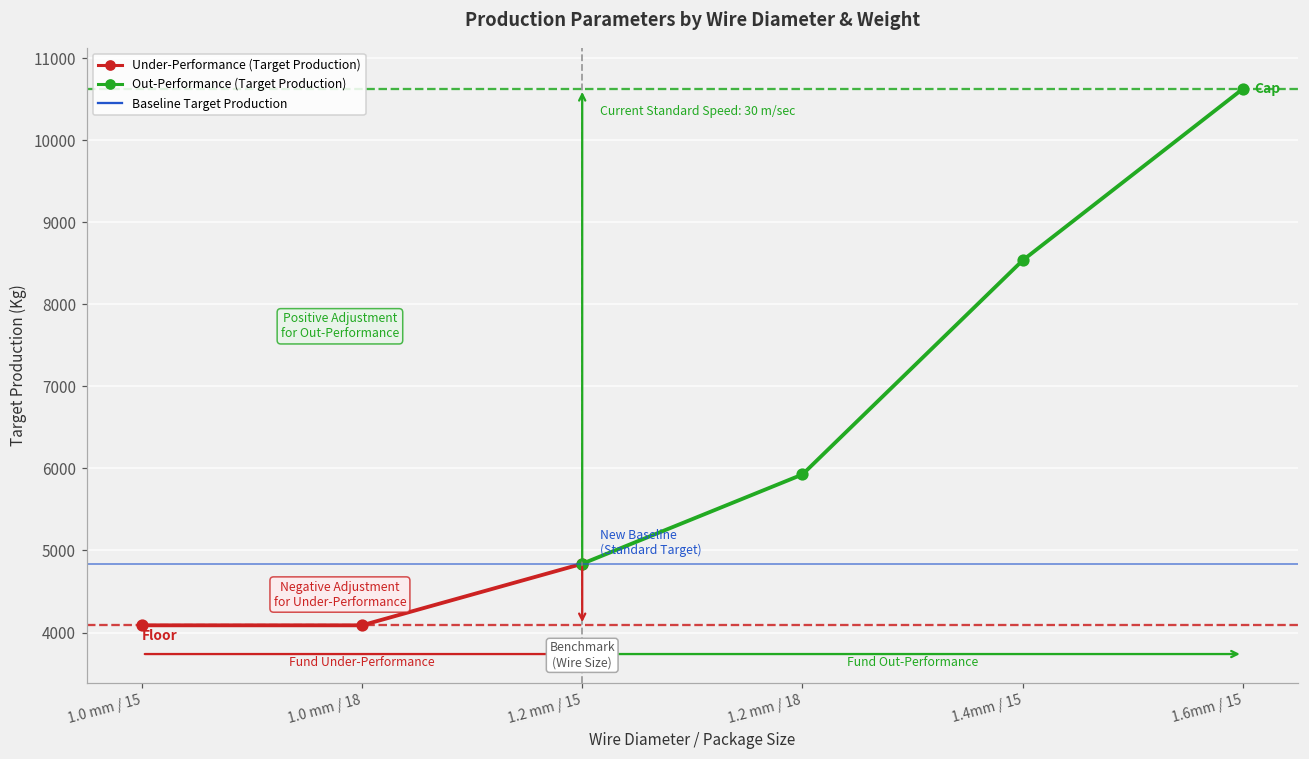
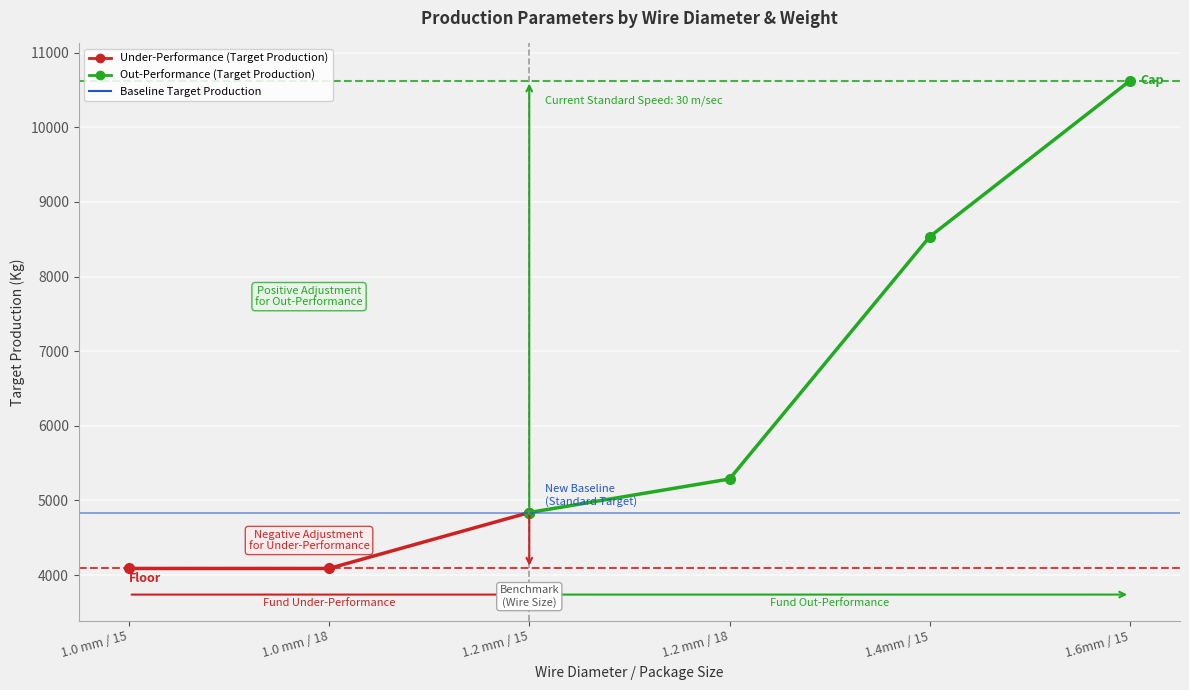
  {
    "Under-Performance (Target Production)": {
      "1.0 mm / 15": 4100,
      "1.0 mm / 18": 4100
    },
    "Out-Performance (Target Production)": {
-     "1.2 mm / 18": 5900,
+     "1.2 mm / 18": 5300,
      "1.4mm / 15": 8500,
      "1.6mm / 15": 10600
    }
  }
